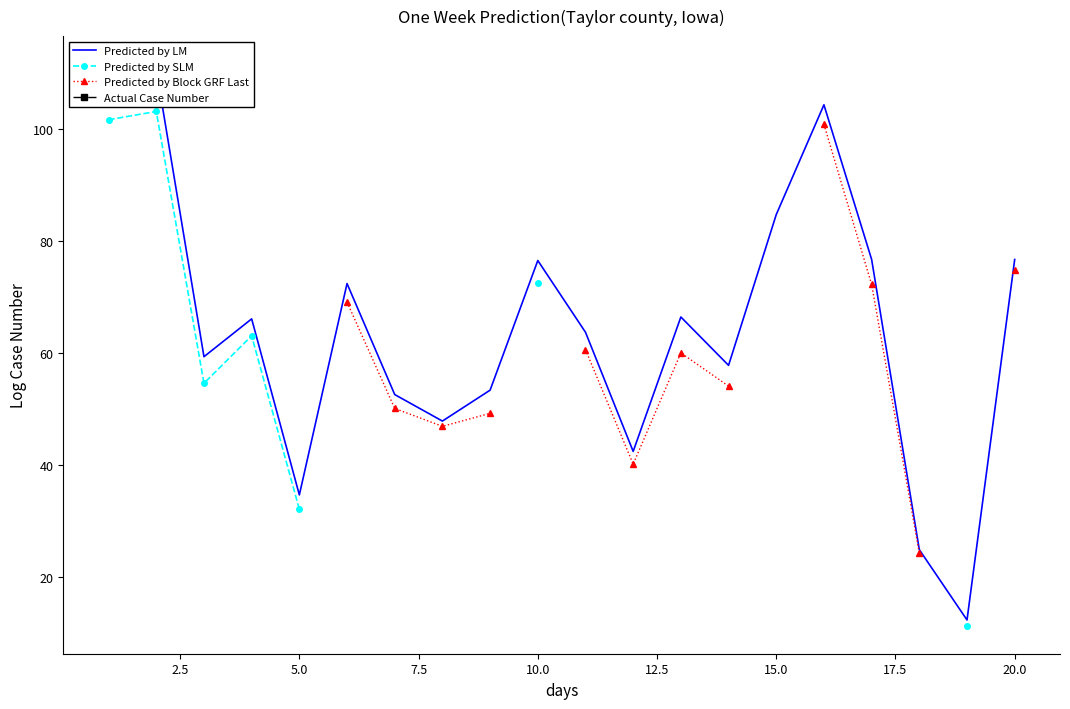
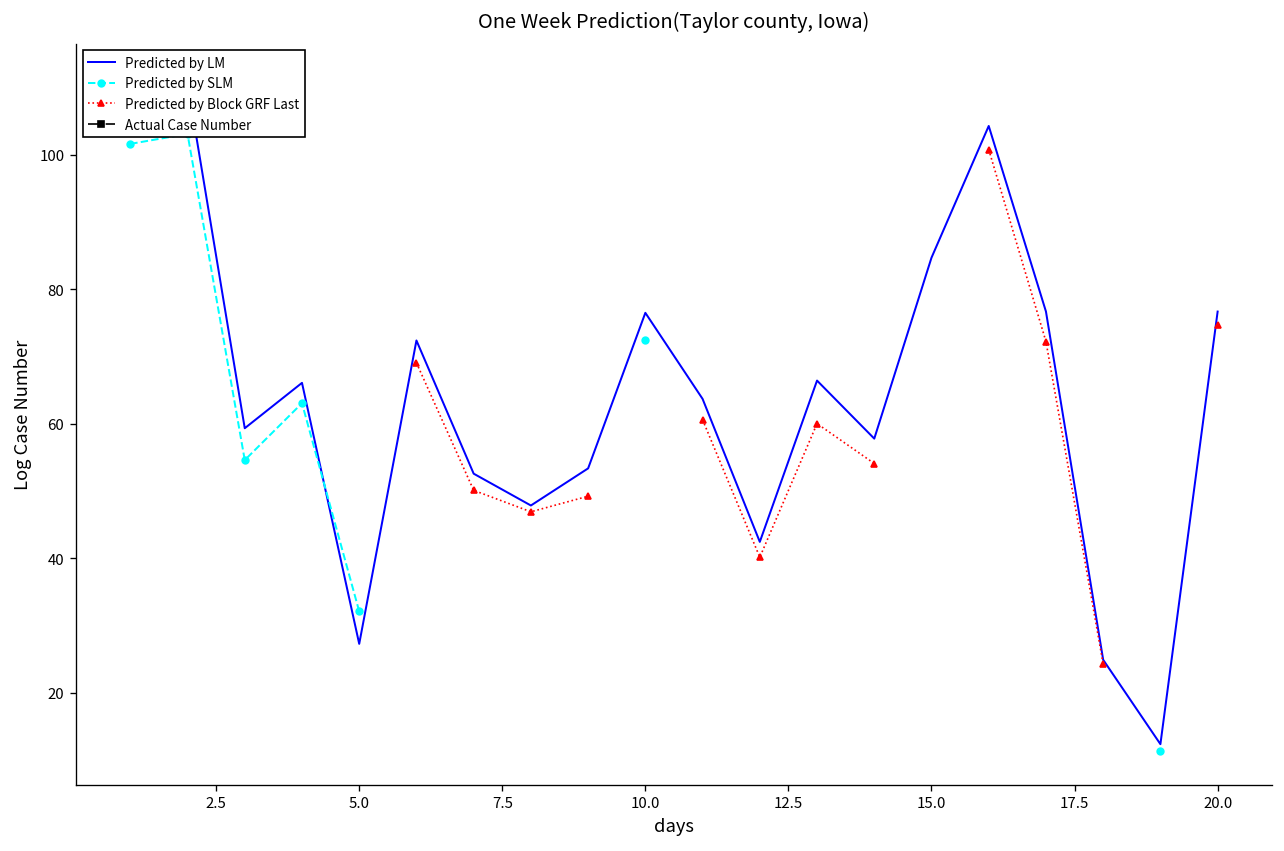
  {
    "Predicted by LM": {
-     "5.0": 35,
+     "5.0": 27,
      "10.0": 77,
      "15.0": 85,
      "20.0": 77
    },
    "Predicted by SLM": {
      "5.0": 32,
      "10.0": 72
    },
    "Predicted by Block GRF Last": {
      "20.0": 75
    }
  }
